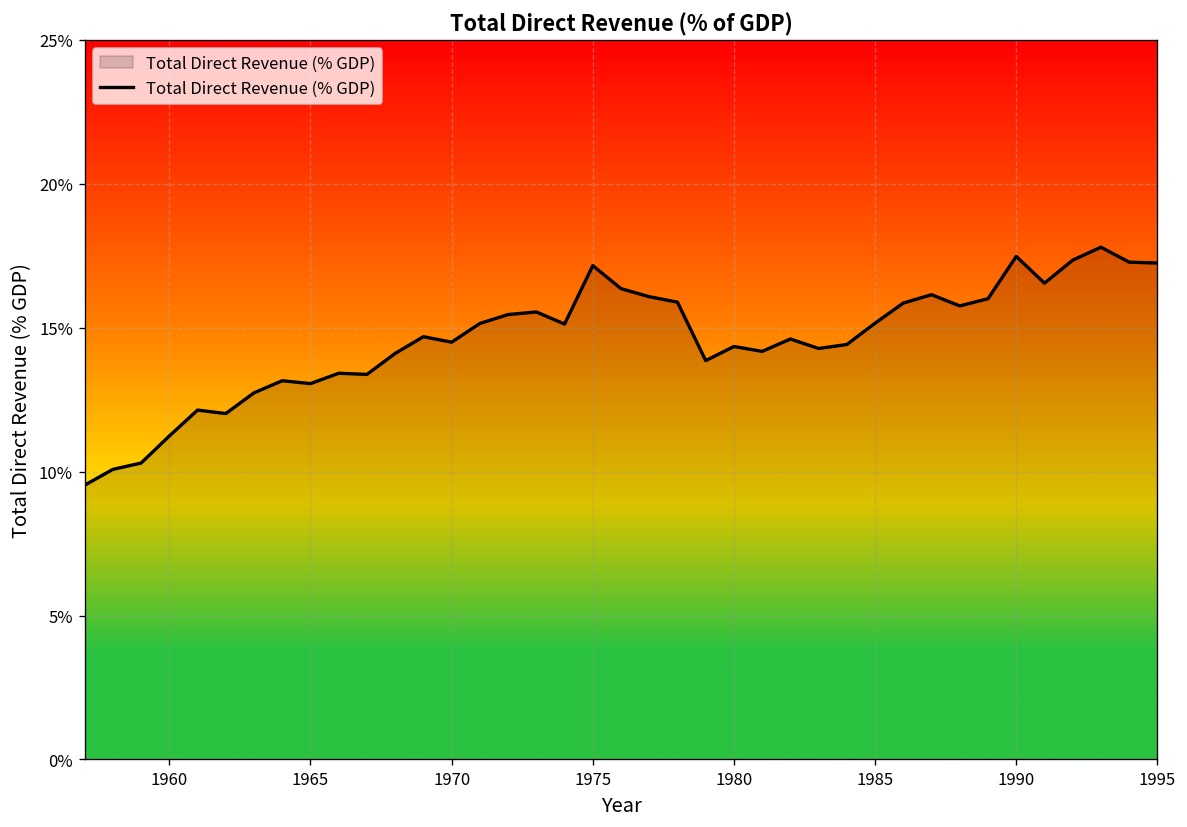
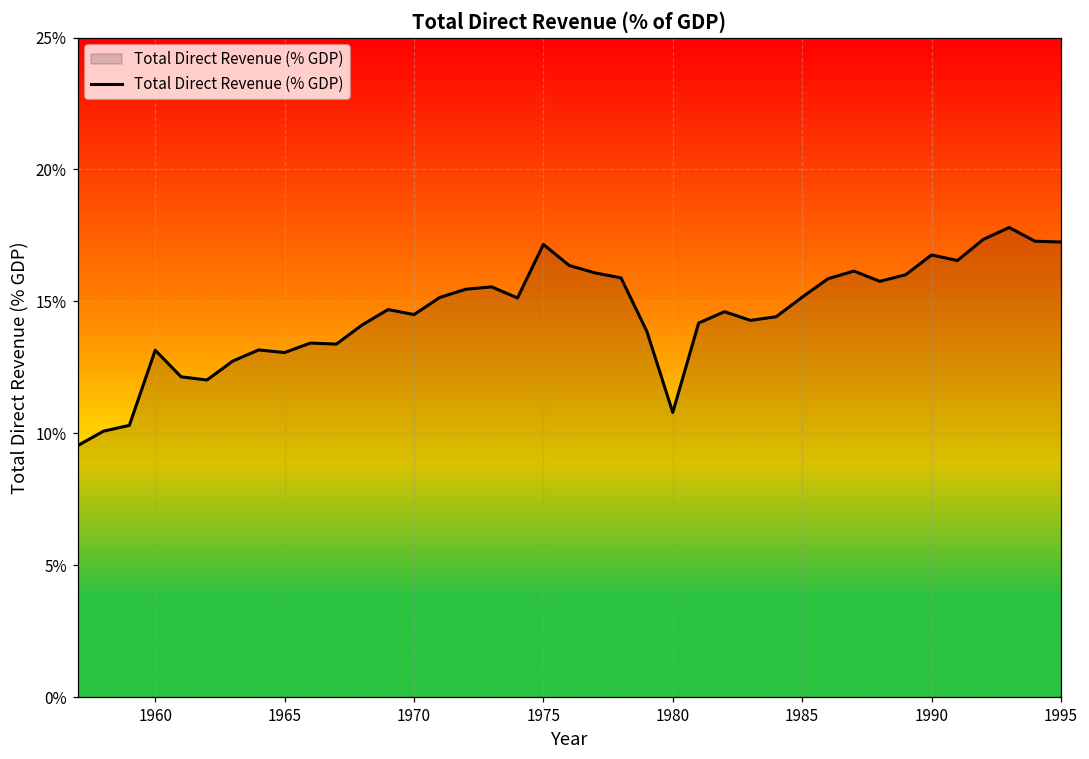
  {
-   "1960": "11.2%",
+   "1960": "13.2%",
    "1965": "13.1%",
    "1970": "14.5%",
    "1975": "17.2%",
-   "1980": "14.4%",
+   "1980": "10.8%",
    "1985": "15.2%",
-   "1990": "17.5%",
+   "1990": "16.8%",
    "1995": "17.3%"
  }
